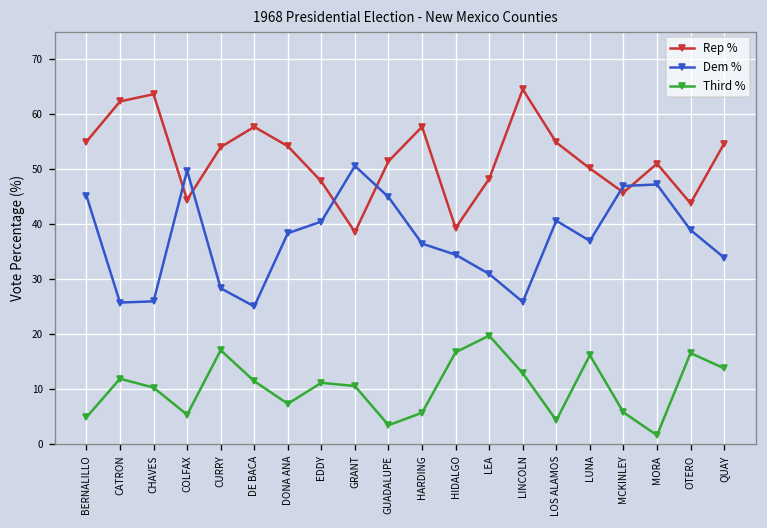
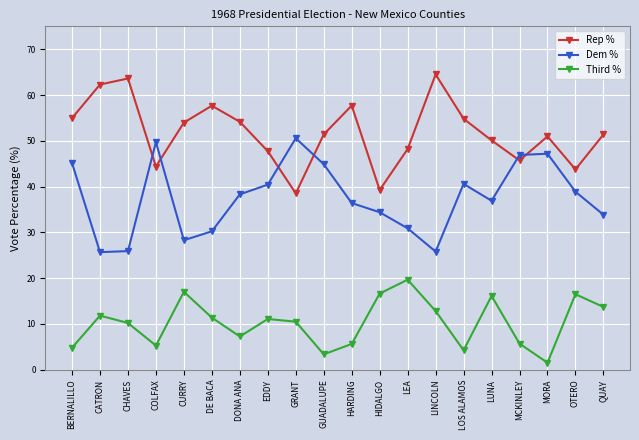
  {
    "Rep %": {
      "BERNALILLO": 55,
      "CATRON": 62,
      "CHAVES": 64,
      "COLFAX": 44,
      "CURRY": 54,
      "DE BACA": 58,
      "DONA ANA": 54,
      "EDDY": 48,
      "GRANT": 39,
      "GUADALUPE": 51,
      "HARDING": 58,
      "HIDALGO": 39,
      "LEA": 48,
      "LINCOLN": 65,
      "LOS ALAMOS": 55,
      "LUNA": 50,
      "MCKINLEY": 46,
      "MORA": 51,
      "OTERO": 44,
-     "QUAY": 55
+     "QUAY": 51
    },
    "Dem %": {
      "BERNALILLO": 45,
      "CATRON": 26,
      "CHAVES": 26,
      "COLFAX": 50,
      "CURRY": 28,
-     "DE BACA": 25,
+     "DE BACA": 30,
      "DONA ANA": 38,
      "EDDY": 40,
      "GRANT": 51,
      "GUADALUPE": 45,
      "HARDING": 36,
      "HIDALGO": 34,
      "LEA": 31,
      "LINCOLN": 26,
      "LOS ALAMOS": 41,
      "LUNA": 37,
      "MCKINLEY": 47,
      "MORA": 47,
      "OTERO": 39,
      "QUAY": 34
    },
    "Third %": {
      "BERNALILLO": 5,
      "CATRON": 12,
      "CHAVES": 10,
      "COLFAX": 5,
      "CURRY": 17,
      "DE BACA": 11,
      "DONA ANA": 7,
      "EDDY": 11,
      "GRANT": 11,
      "GUADALUPE": 3,
      "HARDING": 6,
      "HIDALGO": 17,
      "LEA": 20,
      "LINCOLN": 13,
      "LOS ALAMOS": 4,
      "LUNA": 16,
      "MCKINLEY": 6,
      "MORA": 2,
      "OTERO": 17,
      "QUAY": 14
    }
  }
